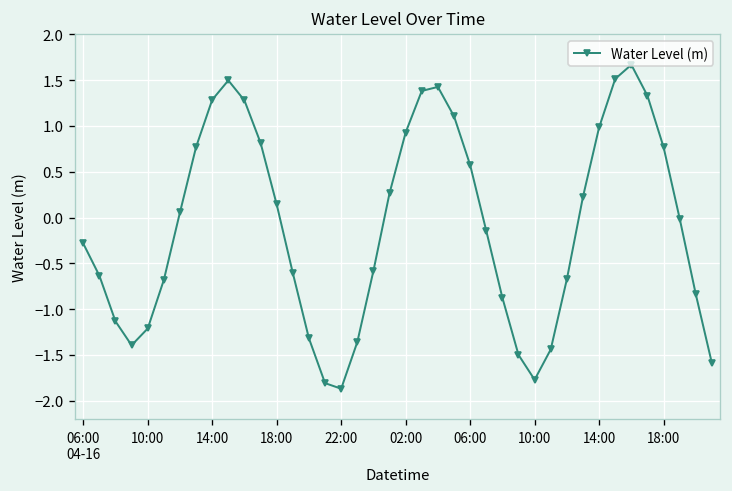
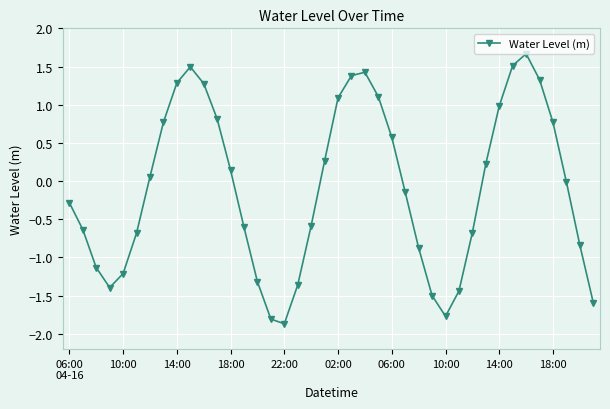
  {
    "06:00 04-16": -0.3,
    "22:00": -1.9,
-   "02:00": 0.9,
+   "02:00": 1.1,
    "06:00": 0.6
  }
